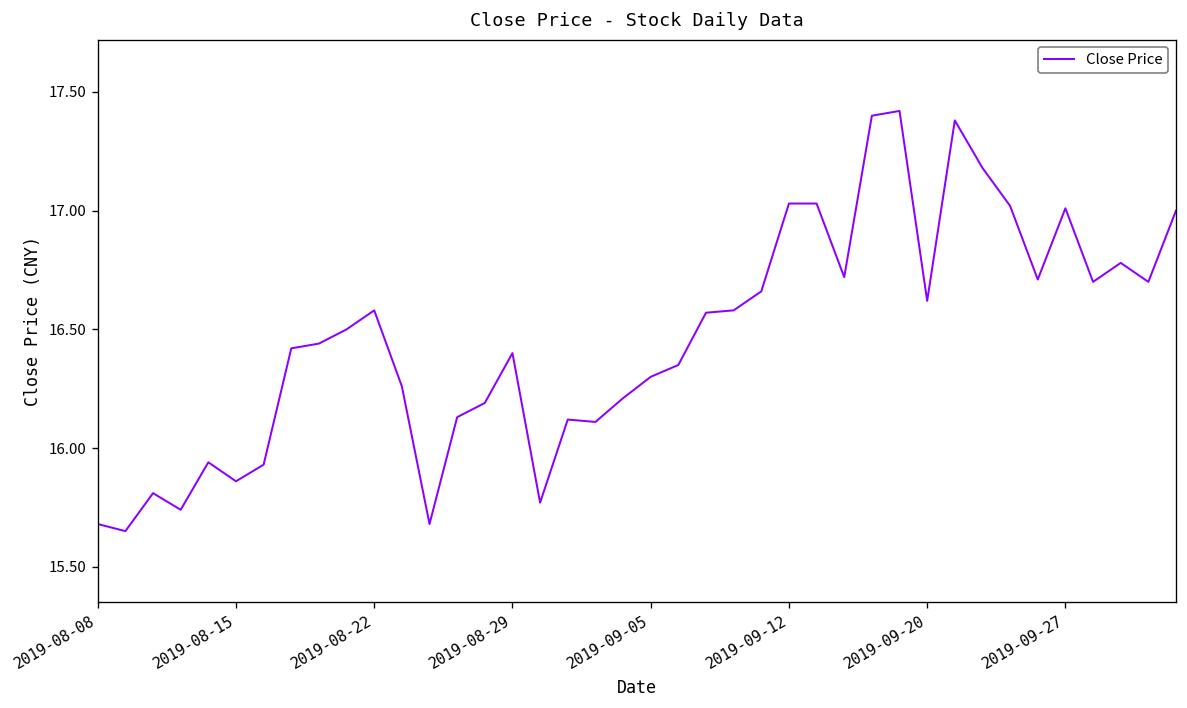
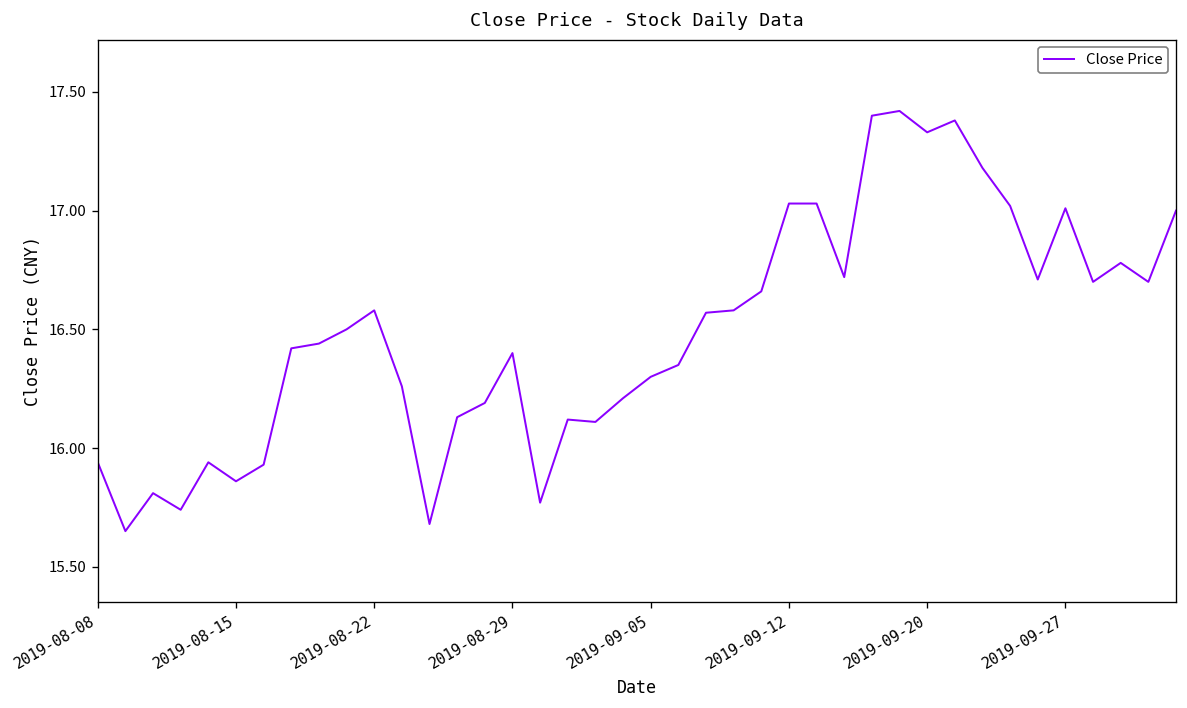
  {
-   "2019-08-08": 15.68,
+   "2019-08-08": 15.94,
    "2019-08-15": 15.86,
    "2019-08-22": 16.58,
    "2019-08-29": 16.40,
    "2019-09-05": 16.30,
    "2019-09-12": 17.03,
-   "2019-09-20": 16.62,
+   "2019-09-20": 17.33,
    "2019-09-27": 17.01
  }
